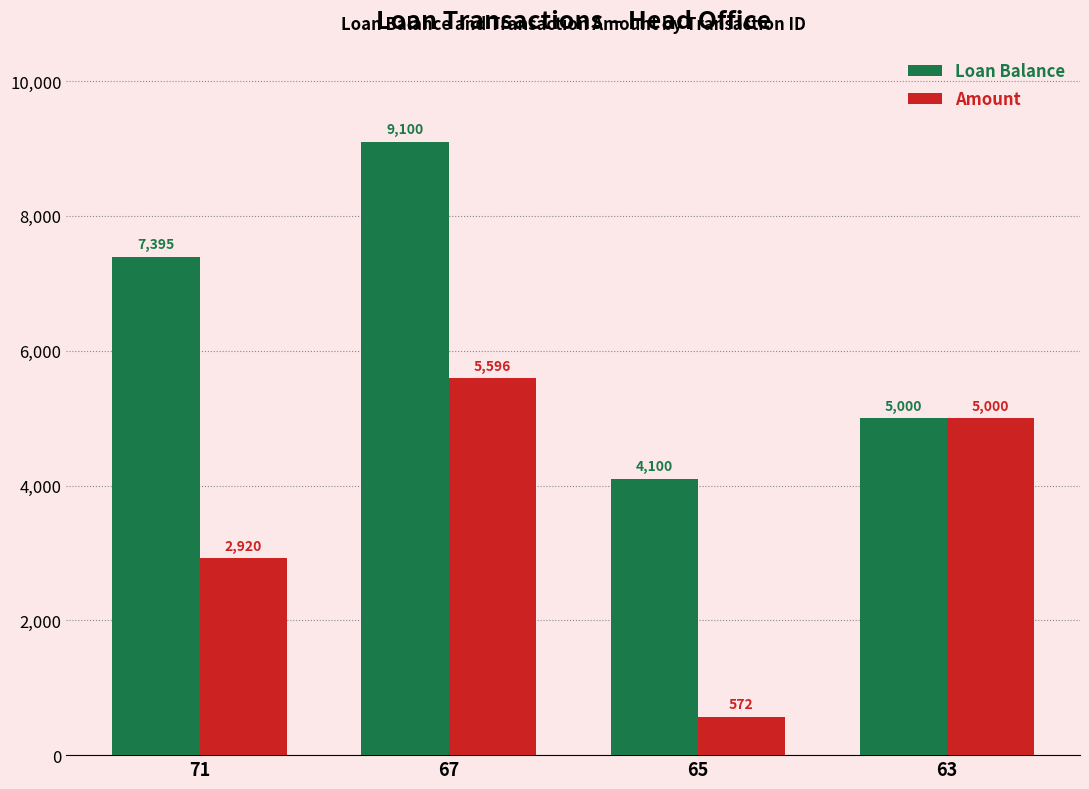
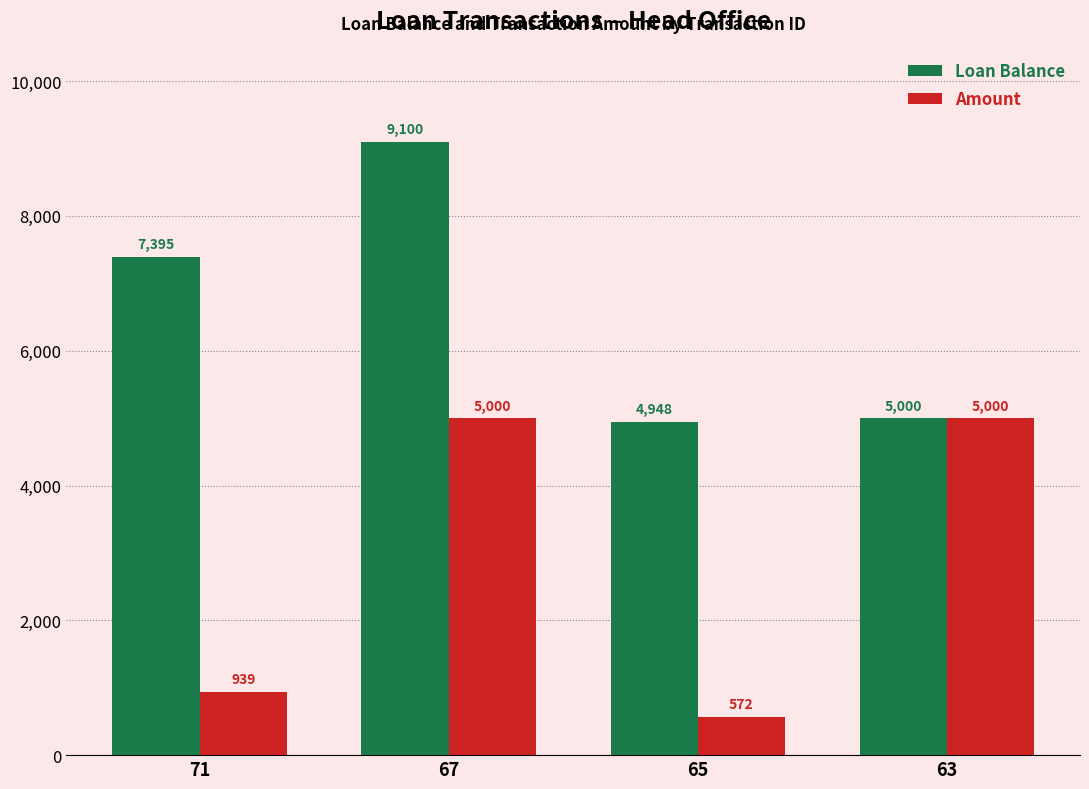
  {
    "Loan Balance": {
      "71": "7,395",
      "67": "9,100",
-     "65": "4,100",
+     "65": "4,948",
      "63": "5,000"
    },
    "Amount": {
-     "71": "2,920",
-     "67": "5,596",
+     "71": "939",
+     "67": "5,000",
      "65": "572",
      "63": "5,000"
    }
  }
